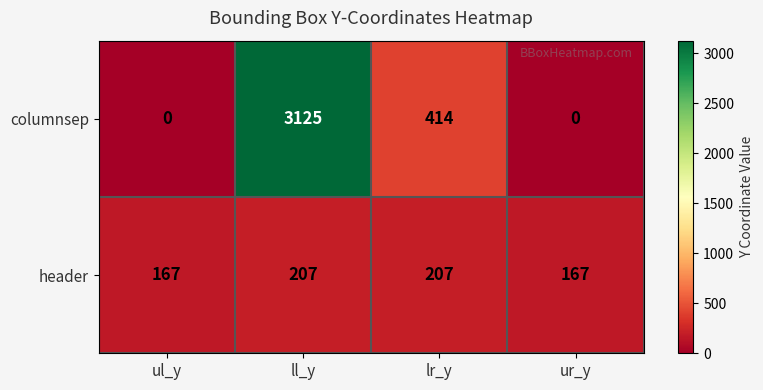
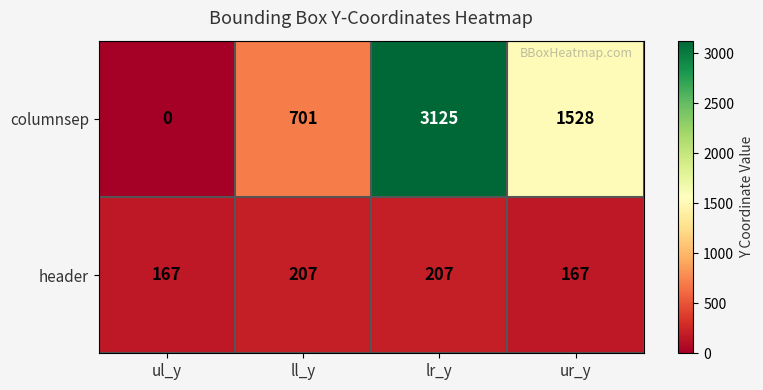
  {
    "columnsep": {
      "ul_y": 0,
-     "ll_y": 3125,
-     "lr_y": 414,
-     "ur_y": 0
+     "ll_y": 701,
+     "lr_y": 3125,
+     "ur_y": 1528
    },
    "header": {
      "ul_y": 167,
      "ll_y": 207,
      "lr_y": 207,
      "ur_y": 167
    }
  }
